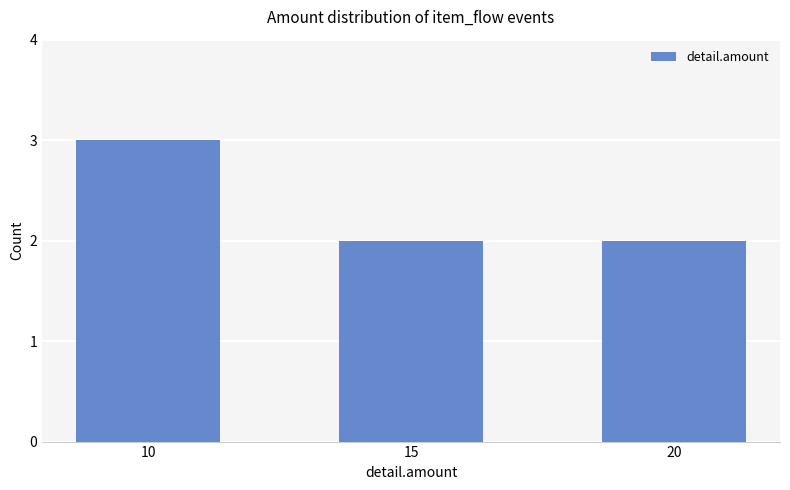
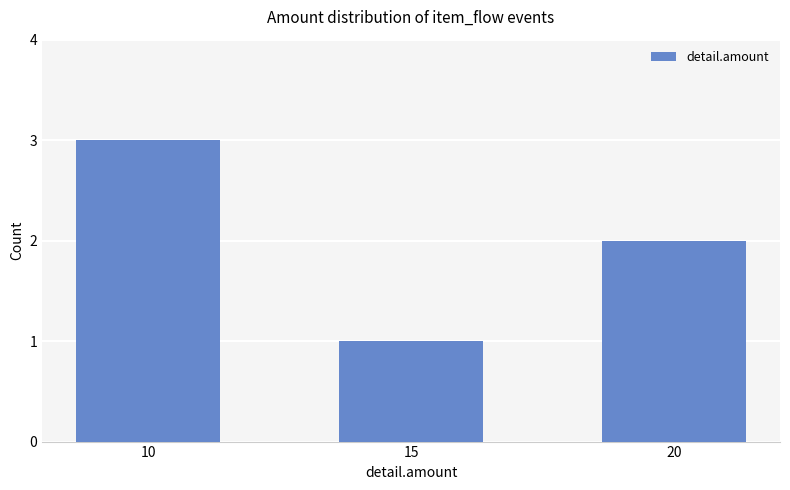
  {
    "10": 3,
-   "15": 2,
+   "15": 1,
    "20": 2
  }
